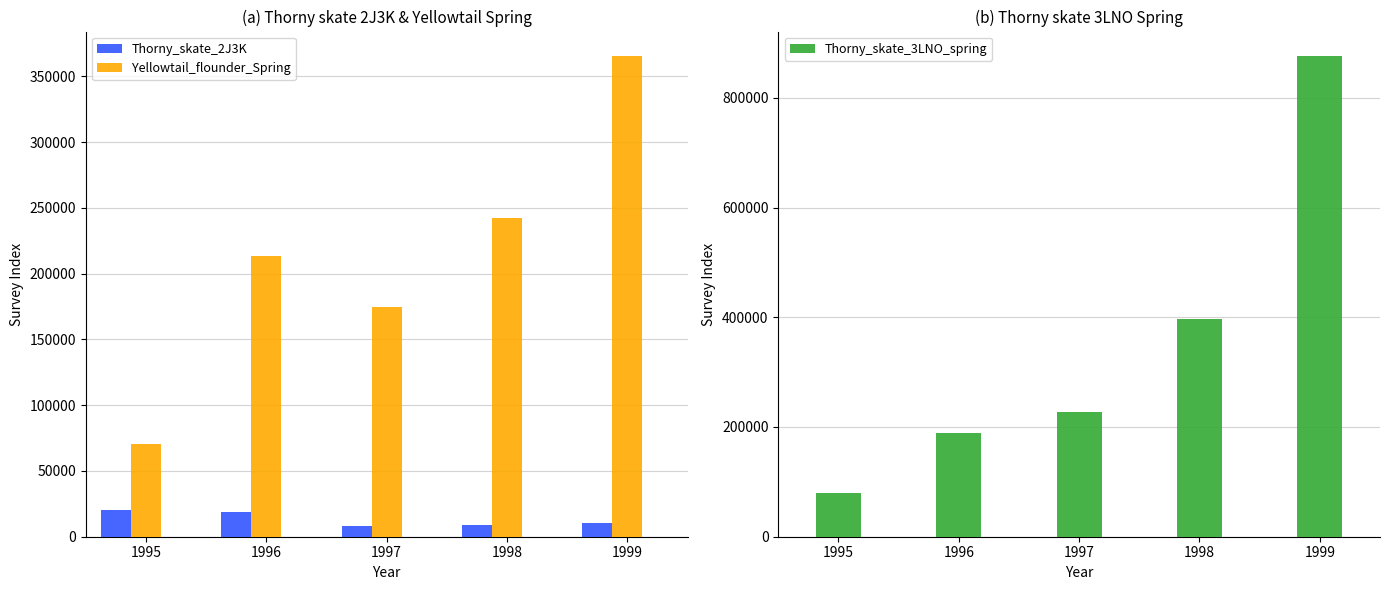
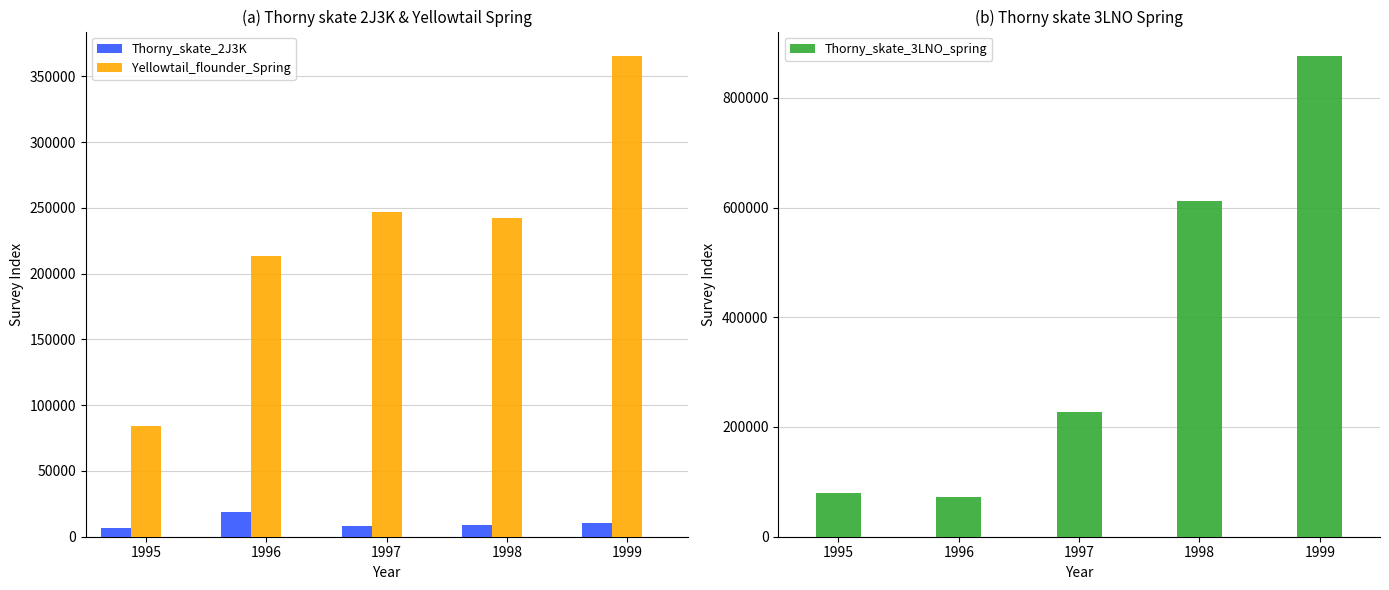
  {
    "(a) Thorny skate 2J3K & Yellowtail Spring": {
      "Thorny_skate_2J3K": {
-       "1995": 20000,
+       "1995": 7000,
        "1996": 19000,
        "1997": 8000,
        "1998": 9000,
        "1999": 10000
      },
      "Yellowtail_flounder_Spring": {
-       "1995": 71000,
+       "1995": 84000,
        "1996": 213000,
-       "1997": 175000,
+       "1997": 247000,
        "1998": 242000,
        "1999": 366000
      }
    },
    "(b) Thorny skate 3LNO Spring": {
      "1995": 80000,
-     "1996": 190000,
+     "1996": 70000,
      "1997": 230000,
-     "1998": 400000,
+     "1998": 610000,
      "1999": 880000
    }
  }
